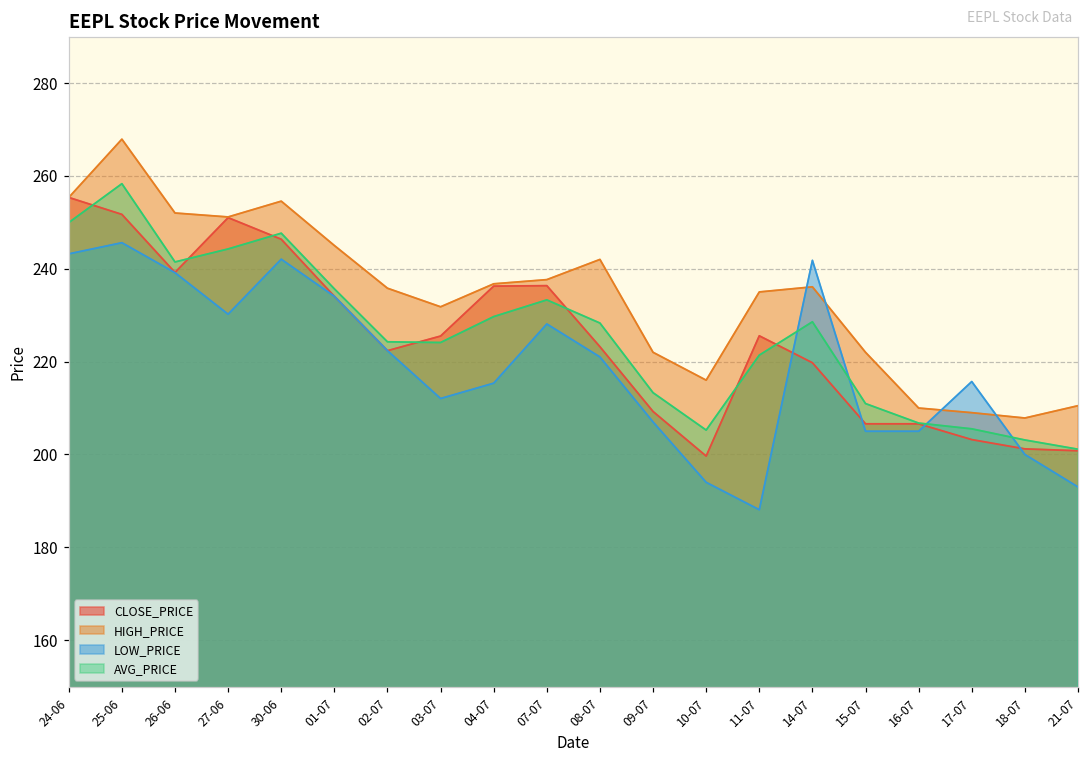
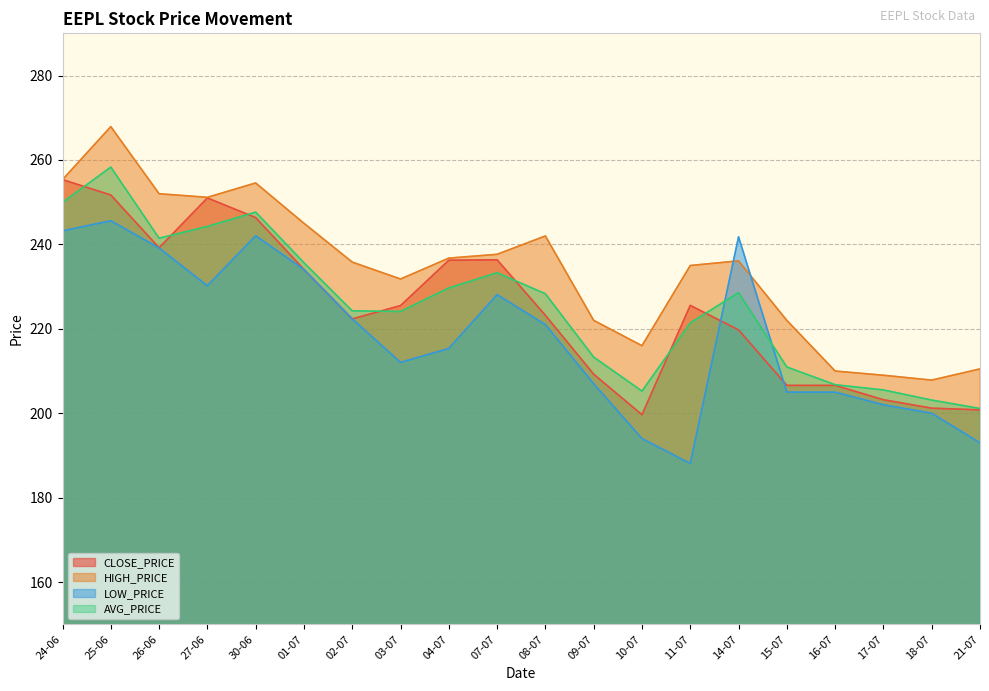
  {
    "LOW_PRICE": {
      "24-06": 243,
      "25-06": 246,
      "27-06": 230,
      "30-06": 242,
      "03-07": 212,
      "04-07": 215,
      "07-07": 228,
      "08-07": 221,
      "09-07": 207,
      "10-07": 194,
      "11-07": 188,
      "14-07": 242,
      "15-07": 205,
      "16-07": 205,
-     "17-07": 216,
+     "17-07": 202,
      "18-07": 200,
      "21-07": 193
    },
    "AVG_PRICE": {
      "24-06": 250,
      "25-06": 258,
      "26-06": 241,
      "27-06": 244,
      "30-06": 248,
      "01-07": 236,
      "02-07": 224,
      "03-07": 224,
      "04-07": 230,
      "07-07": 233,
      "08-07": 228,
      "09-07": 213,
      "10-07": 205,
      "11-07": 221,
      "14-07": 229,
      "15-07": 211,
      "17-07": 206,
      "18-07": 203
    }
  }
